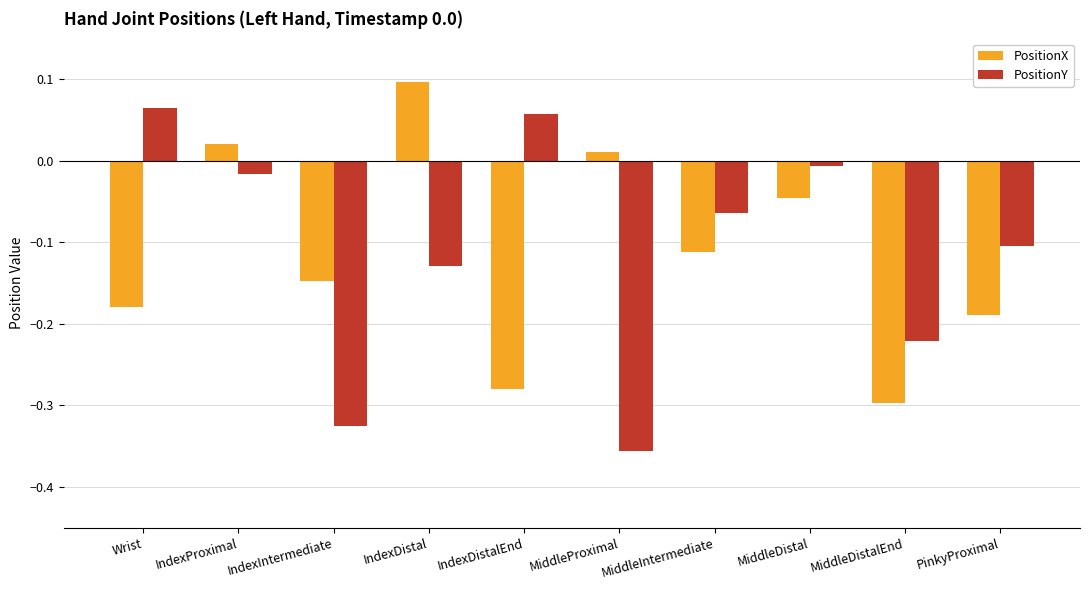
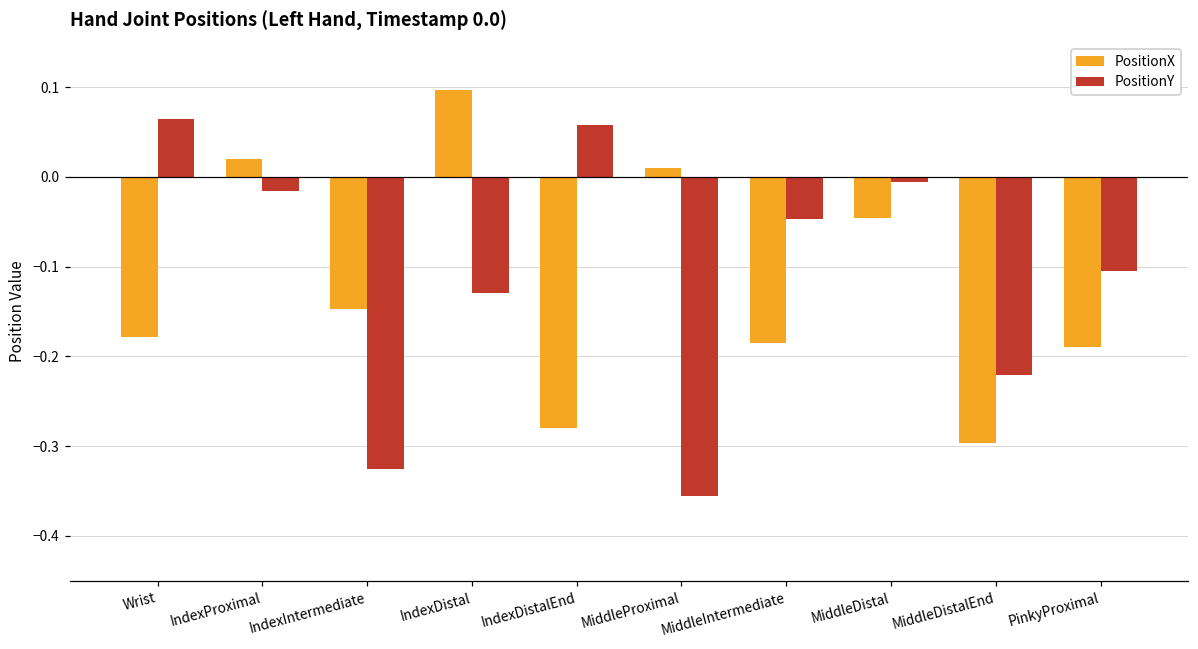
  {
    "PositionX": {
      "Wrist": -0.18,
      "IndexProximal": 0.02,
      "IndexIntermediate": -0.15,
      "IndexDistal": 0.10,
      "IndexDistalEnd": -0.28,
      "MiddleProximal": 0.01,
-     "MiddleIntermediate": -0.11,
+     "MiddleIntermediate": -0.18,
      "MiddleDistal": -0.05,
      "MiddleDistalEnd": -0.30,
      "PinkyProximal": -0.19
    },
    "PositionY": {
      "Wrist": 0.06,
      "IndexProximal": -0.02,
      "IndexIntermediate": -0.33,
      "IndexDistal": -0.13,
      "IndexDistalEnd": 0.06,
      "MiddleProximal": -0.36,
-     "MiddleIntermediate": -0.06,
+     "MiddleIntermediate": -0.05,
      "MiddleDistal": -0.01,
      "MiddleDistalEnd": -0.22,
      "PinkyProximal": -0.10
    }
  }
